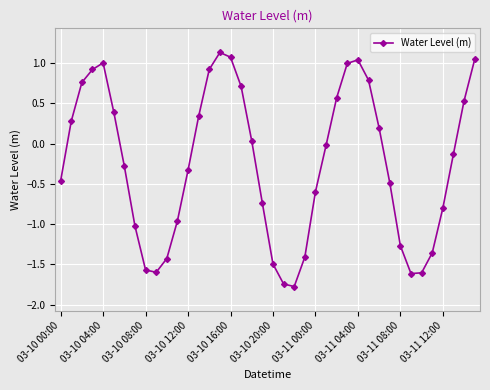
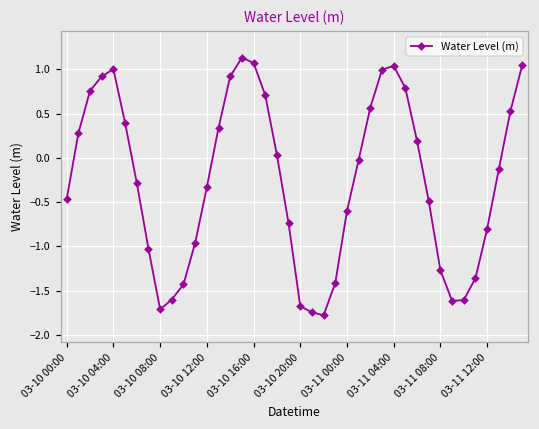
  {
    "03-10 00:00": -0.5,
    "03-10 04:00": 1.0,
-   "03-10 08:00": -1.6,
+   "03-10 08:00": -1.7,
    "03-10 12:00": -0.3,
    "03-10 16:00": 1.1,
-   "03-10 20:00": -1.5,
+   "03-10 20:00": -1.7,
    "03-11 00:00": -0.6,
    "03-11 04:00": 1.0,
    "03-11 08:00": -1.3,
    "03-11 12:00": -0.8
  }
